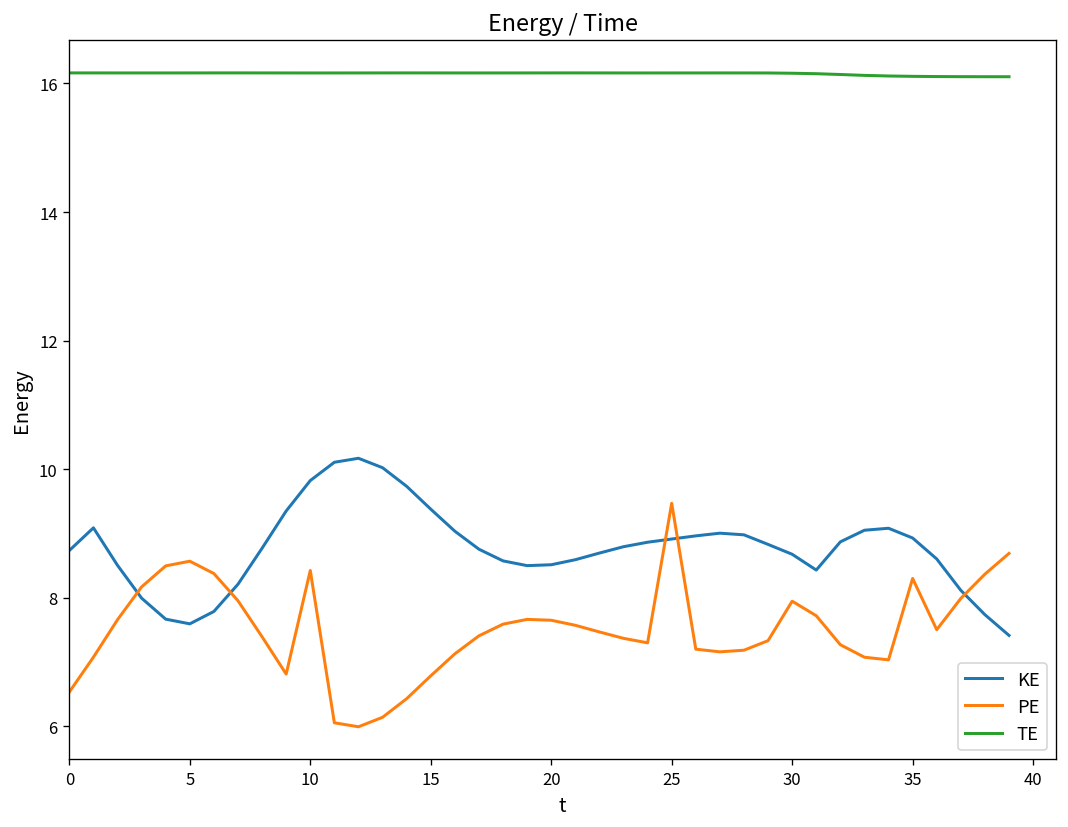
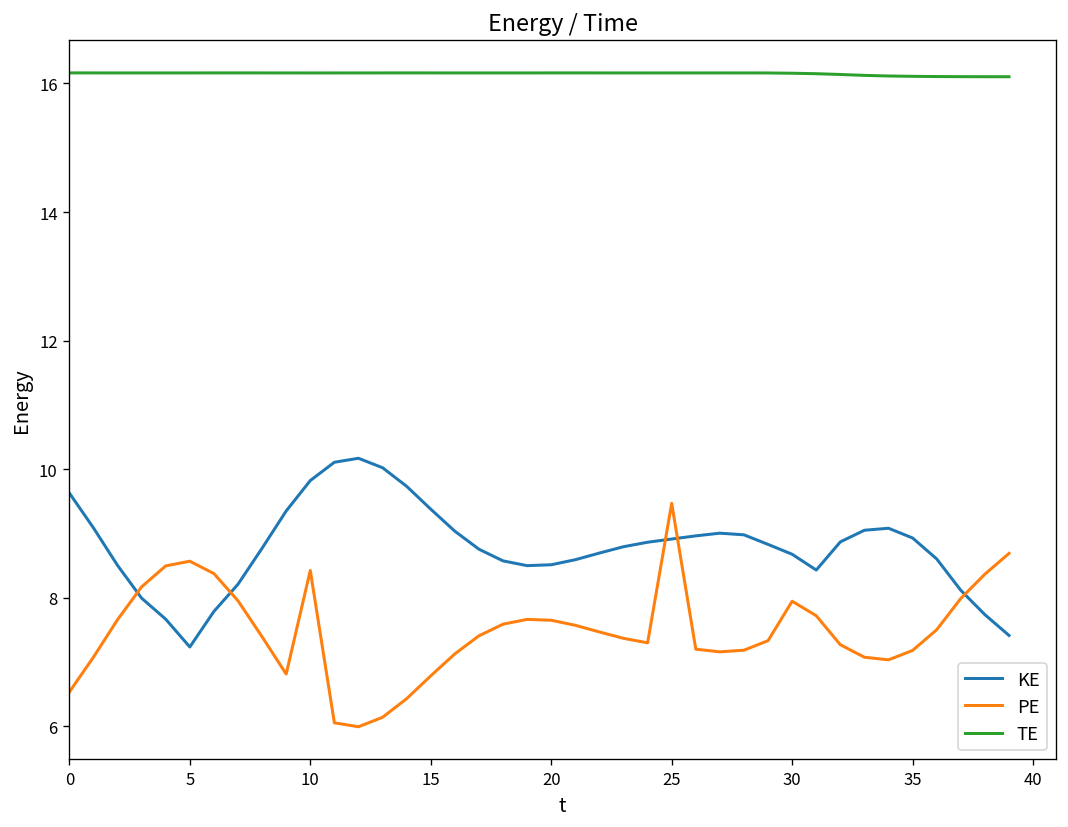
  {
    "KE": {
-     "0": 8.7,
-     "5": 7.6,
+     "0": 9.6,
+     "5": 7.2,
      "10": 9.8,
      "15": 9.4,
      "20": 8.5,
      "25": 8.9,
      "30": 8.7,
      "35": 8.9
    },
    "PE": {
      "0": 6.5,
      "5": 8.6,
      "10": 8.4,
      "15": 6.8,
      "20": 7.7,
      "25": 9.5,
      "30": 7.9,
-     "35": 8.3
+     "35": 7.2
    },
    "TE": {
      "0": 16.2,
      "5": 16.2,
      "10": 16.2,
      "15": 16.2,
      "20": 16.2,
      "25": 16.2,
      "30": 16.2,
      "35": 16.1
    }
  }
